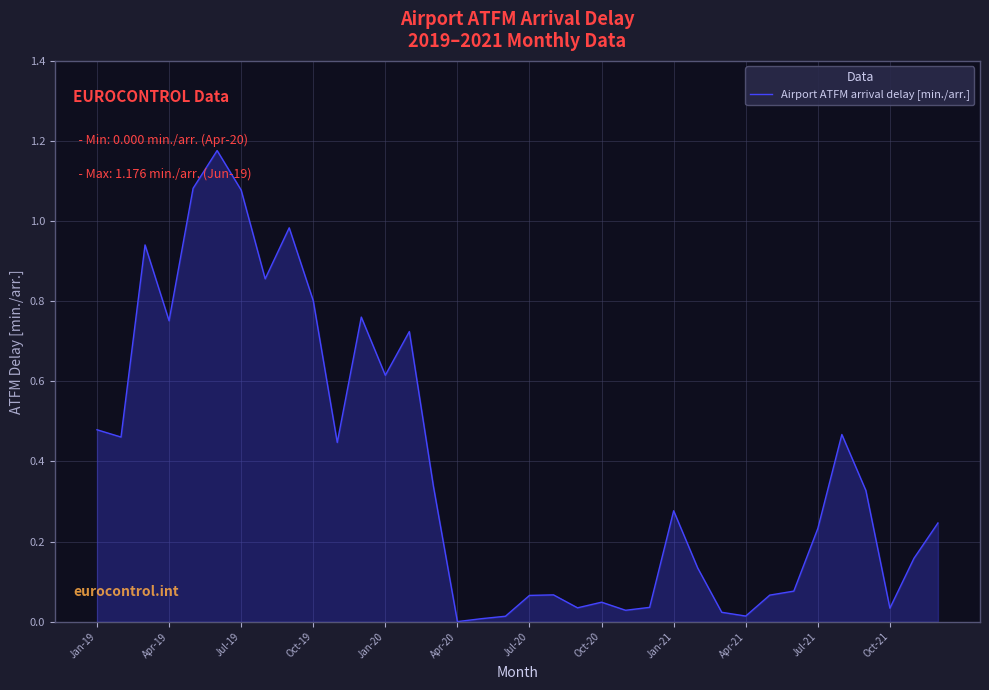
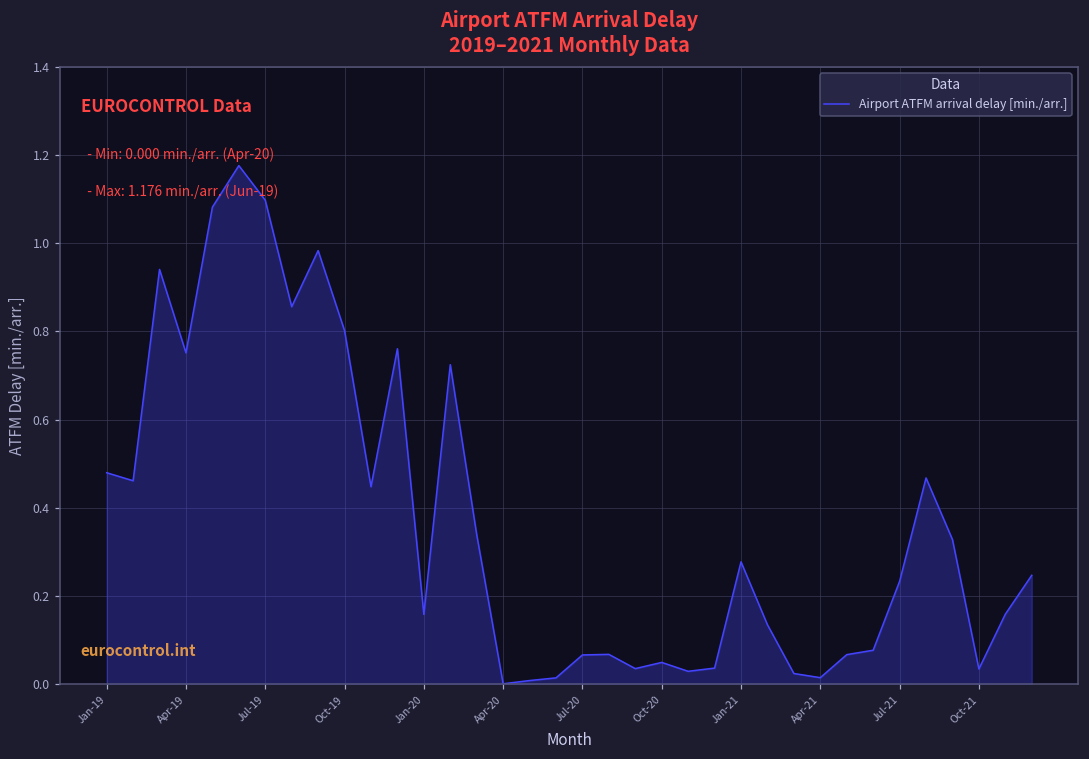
  {
    "Jan-19": 0.48,
    "Apr-19": 0.75,
-   "Jul-19": 1.08,
+   "Jul-19": 1.10,
    "Oct-19": 0.80,
-   "Jan-20": 0.62,
+   "Jan-20": 0.16,
    "Apr-20": 0.00,
    "Jul-20": 0.07,
    "Oct-20": 0.05,
    "Jan-21": 0.28,
    "Apr-21": 0.01,
    "Jul-21": 0.23,
    "Oct-21": 0.03
  }
